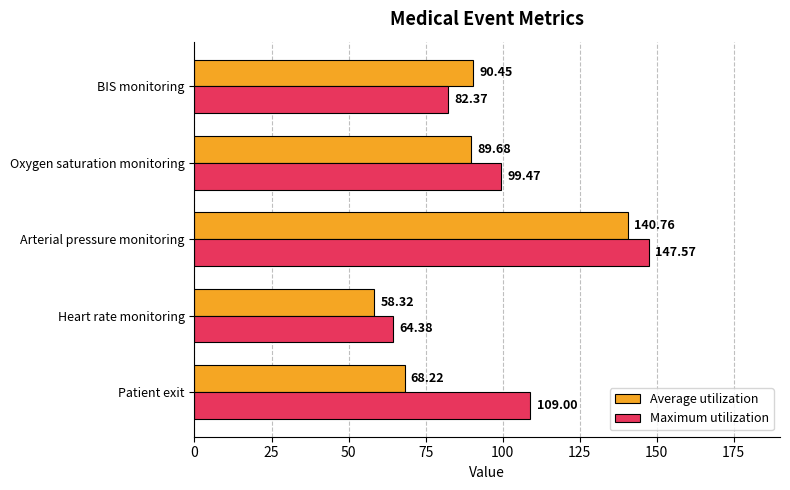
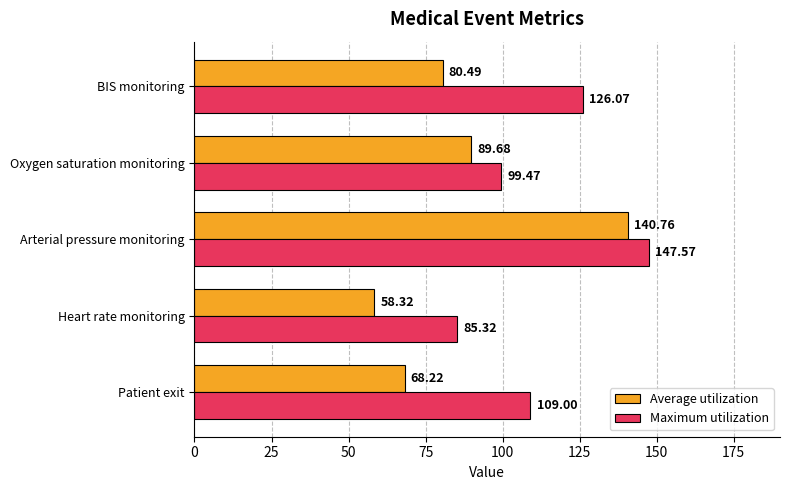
  {
    "Average utilization": {
-     "BIS monitoring": 90.45,
+     "BIS monitoring": 80.49,
      "Oxygen saturation monitoring": 89.68,
      "Arterial pressure monitoring": 140.76,
      "Heart rate monitoring": 58.32,
      "Patient exit": 68.22
    },
    "Maximum utilization": {
-     "BIS monitoring": 82.37,
+     "BIS monitoring": 126.07,
      "Oxygen saturation monitoring": 99.47,
      "Arterial pressure monitoring": 147.57,
-     "Heart rate monitoring": 64.38,
+     "Heart rate monitoring": 85.32,
      "Patient exit": 109.00
    }
  }
